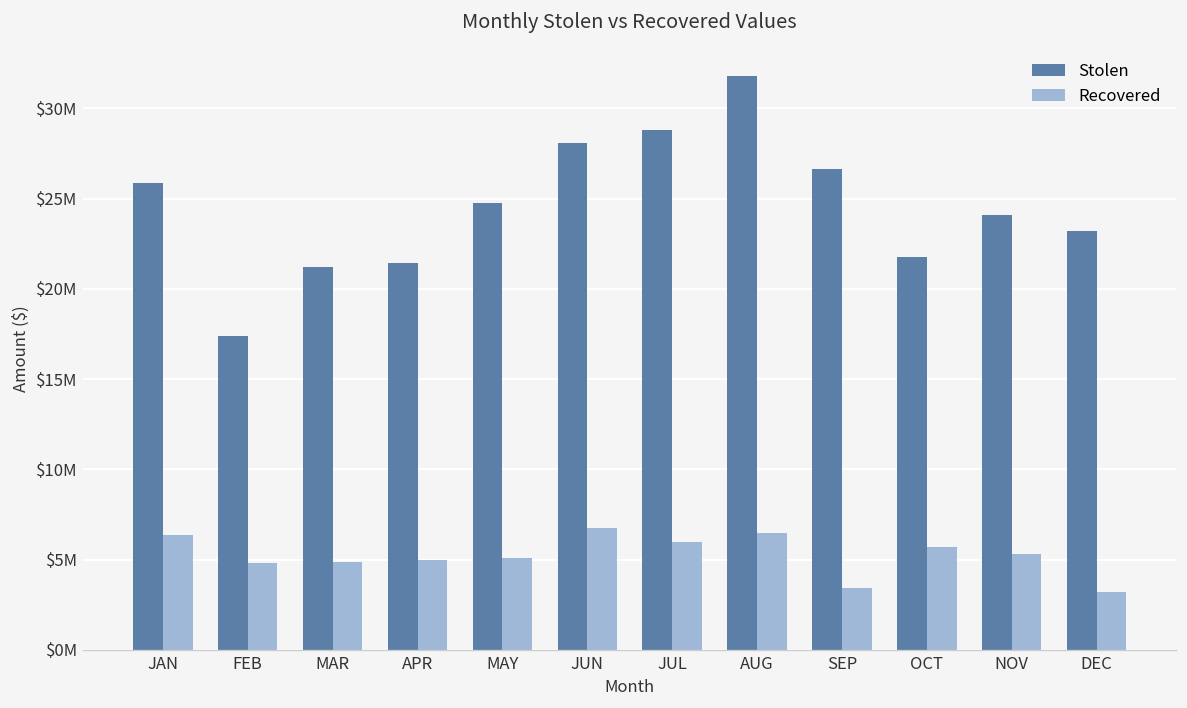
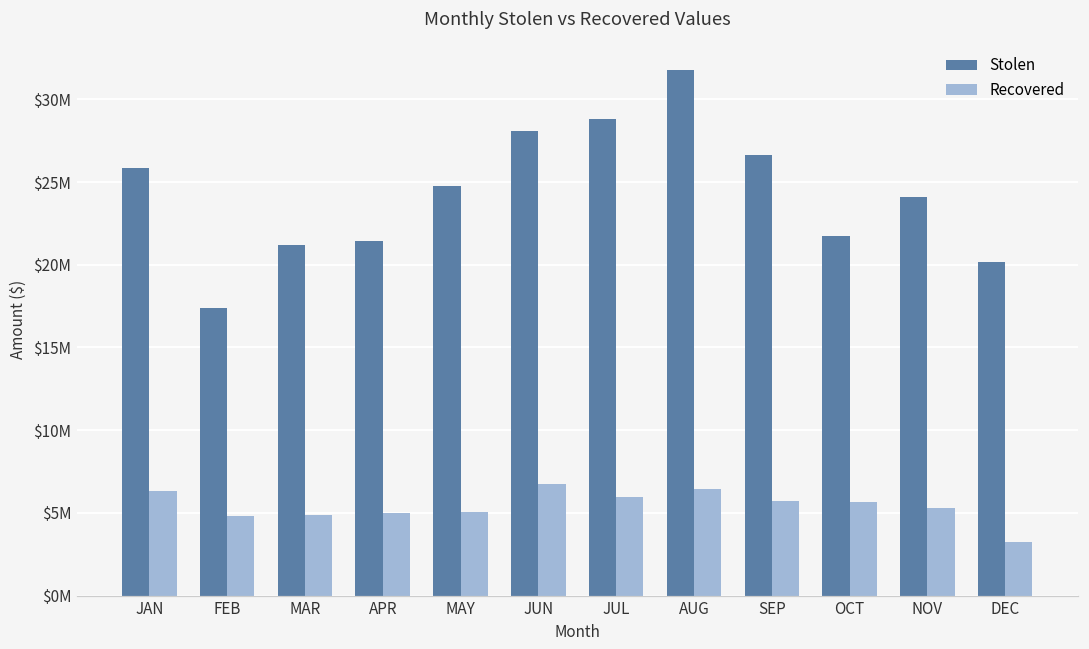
  {
    "Stolen": {
      "JAN": "$25900000",
      "FEB": "$17400000",
      "MAR": "$21200000",
      "APR": "$21400000",
      "MAY": "$24800000",
      "JUN": "$28100000",
      "JUL": "$28800000",
      "AUG": "$31800000",
      "SEP": "$26700000",
      "OCT": "$21800000",
      "NOV": "$24100000",
-     "DEC": "$23200000"
+     "DEC": "$20100000"
    },
    "Recovered": {
      "JAN": "$6300000",
      "FEB": "$4800000",
      "MAR": "$4900000",
      "APR": "$5000000",
      "MAY": "$5100000",
      "JUN": "$6800000",
      "JUL": "$6000000",
      "AUG": "$6400000",
-     "SEP": "$3400000",
+     "SEP": "$5700000",
      "OCT": "$5700000",
      "NOV": "$5300000",
      "DEC": "$3200000"
    }
  }
